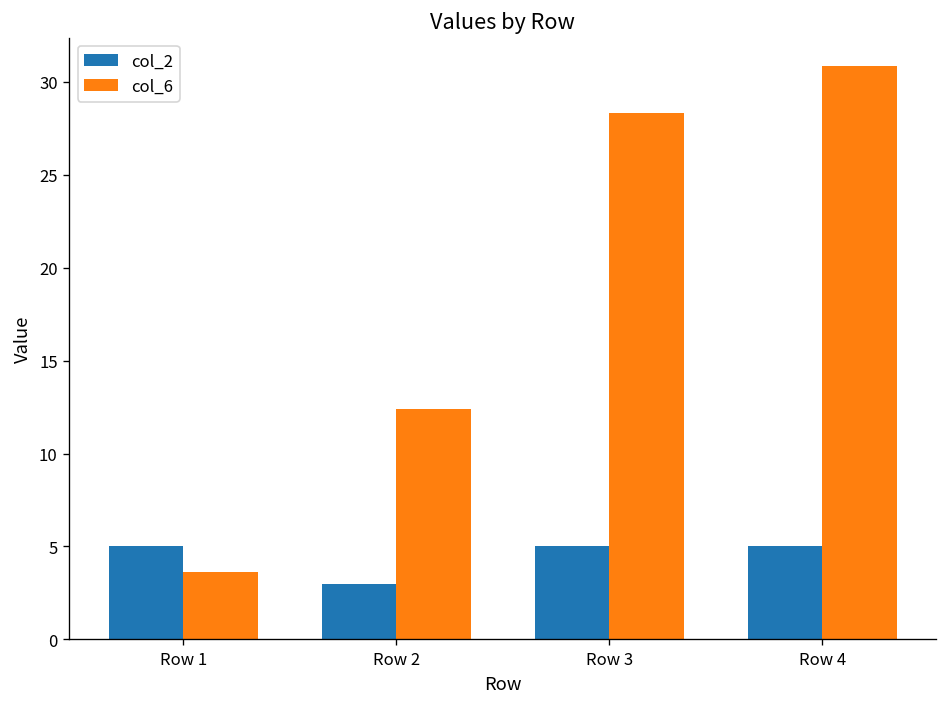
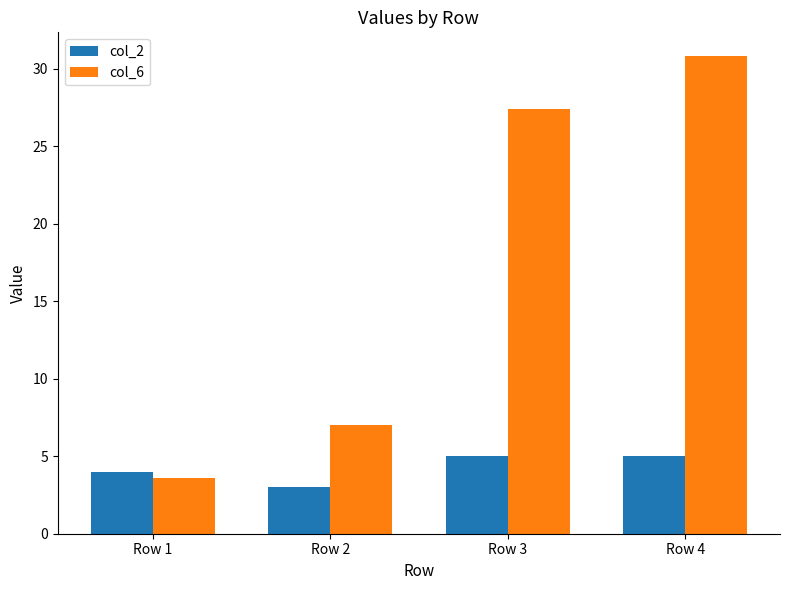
  {
    "col_2": {
-     "Row 1": 5,
+     "Row 1": 4,
      "Row 2": 3,
      "Row 3": 5,
      "Row 4": 5
    },
    "col_6": {
      "Row 1": 3.6,
-     "Row 2": 12.4,
-     "Row 3": 28.3,
+     "Row 2": 7.0,
+     "Row 3": 27.4,
      "Row 4": 30.8
    }
  }
